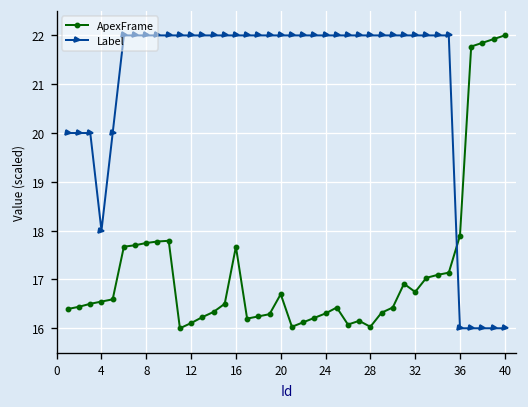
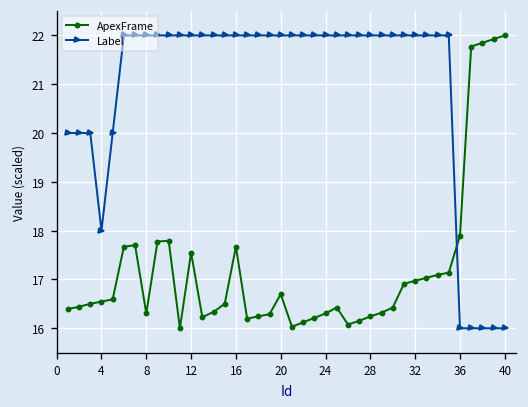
  {
    "ApexFrame": {
      "4": 16.5,
-     "8": 17.7,
-     "12": 16.1,
+     "8": 16.3,
+     "12": 17.5,
      "16": 17.7,
      "20": 16.7,
      "24": 16.3,
-     "28": 16.0,
-     "32": 16.7,
+     "28": 16.2,
+     "32": 17.0,
      "36": 17.9,
      "40": 22.0
    },
    "Label": {
      "4": 18.0,
      "12": 22.0,
      "16": 22.0,
      "20": 22.0,
      "24": 22.0,
      "28": 22.0,
      "32": 22.0,
      "36": 16.0,
      "40": 16.0
    }
  }
